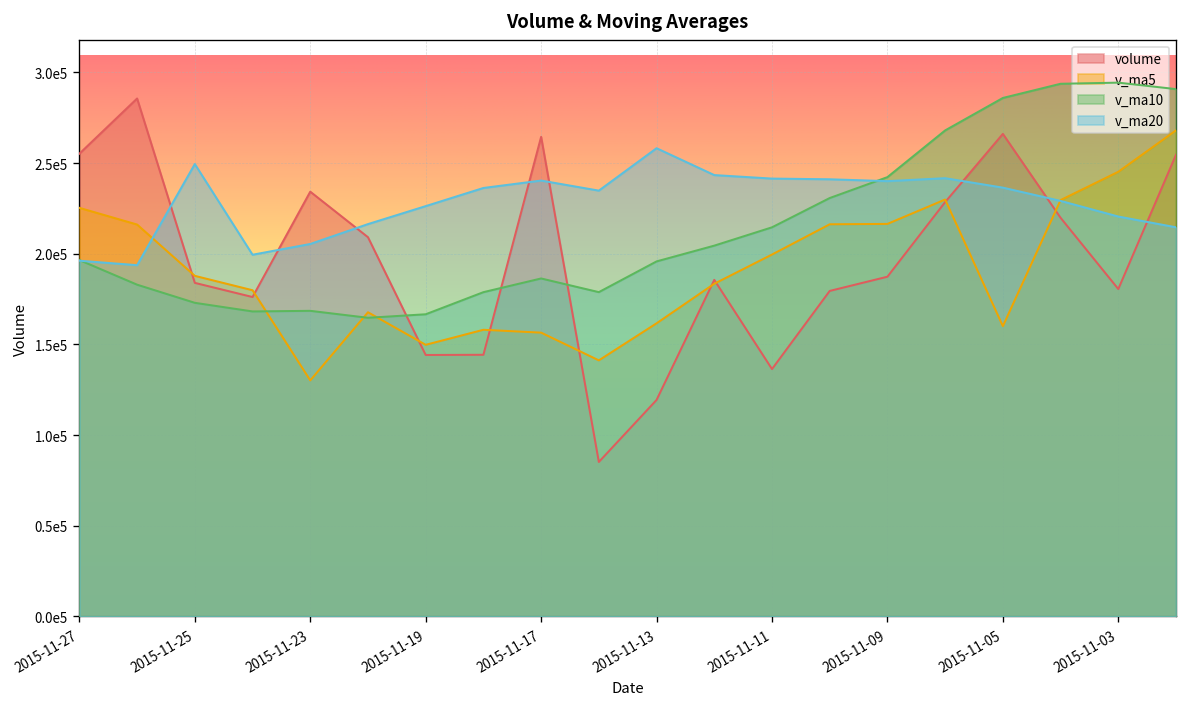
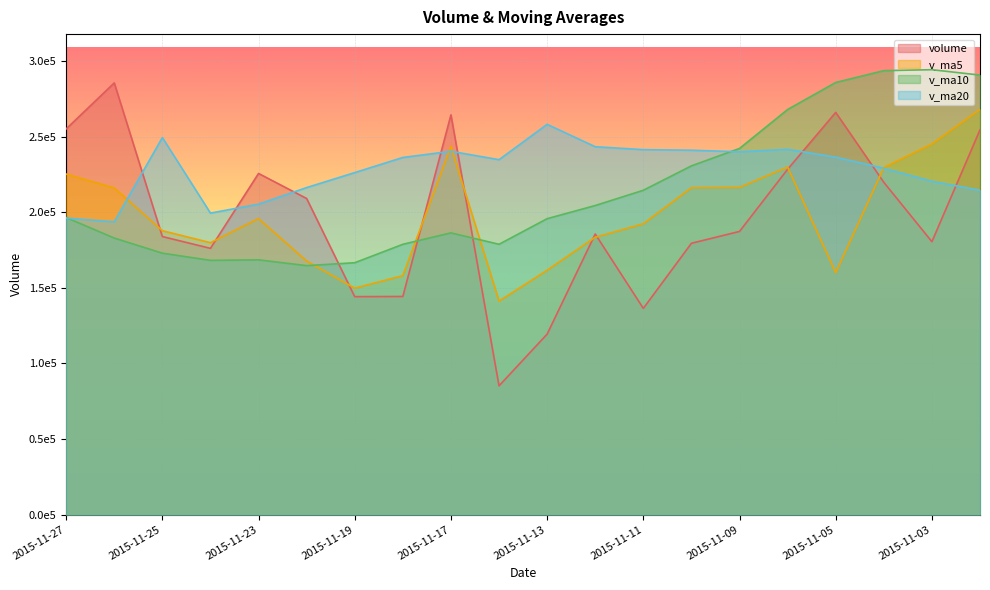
  {
    "volume": {
      "2015-11-27": 255000,
      "2015-11-25": 184000,
-     "2015-11-23": 234000,
+     "2015-11-23": 226000,
      "2015-11-19": 144000,
      "2015-11-17": 265000,
      "2015-11-13": 119000,
      "2015-11-11": 136000,
      "2015-11-09": 187000,
      "2015-11-05": 266000,
      "2015-11-03": 181000
    },
    "v_ma5": {
      "2015-11-27": 225000,
      "2015-11-25": 188000,
-     "2015-11-23": 130000,
+     "2015-11-23": 196000,
      "2015-11-19": 150000,
-     "2015-11-17": 157000,
+     "2015-11-17": 244000,
      "2015-11-13": 162000,
-     "2015-11-11": 200000,
+     "2015-11-11": 192000,
      "2015-11-09": 216000,
      "2015-11-05": 160000,
      "2015-11-03": 245000
    },
    "v_ma10": {
      "2015-11-25": 173000,
      "2015-11-23": 169000,
      "2015-11-19": 167000,
      "2015-11-17": 186000,
      "2015-11-13": 196000,
      "2015-11-11": 215000,
      "2015-11-09": 242000,
      "2015-11-05": 286000
    },
    "v_ma20": {
      "2015-11-25": 249000,
      "2015-11-23": 205000,
      "2015-11-19": 226000,
      "2015-11-17": 240000,
      "2015-11-13": 258000,
      "2015-11-11": 241000,
      "2015-11-09": 240000,
      "2015-11-05": 236000,
      "2015-11-03": 221000
    }
  }
